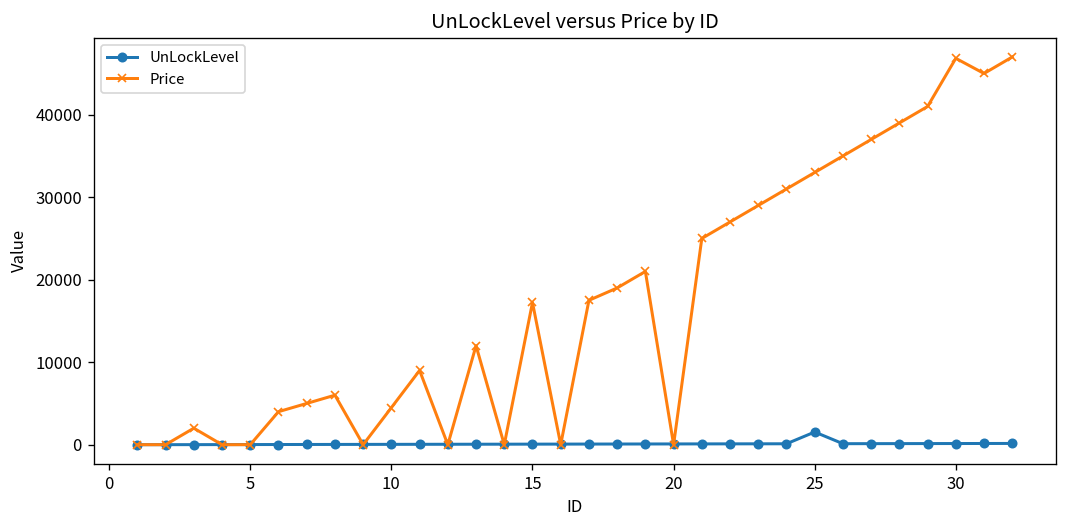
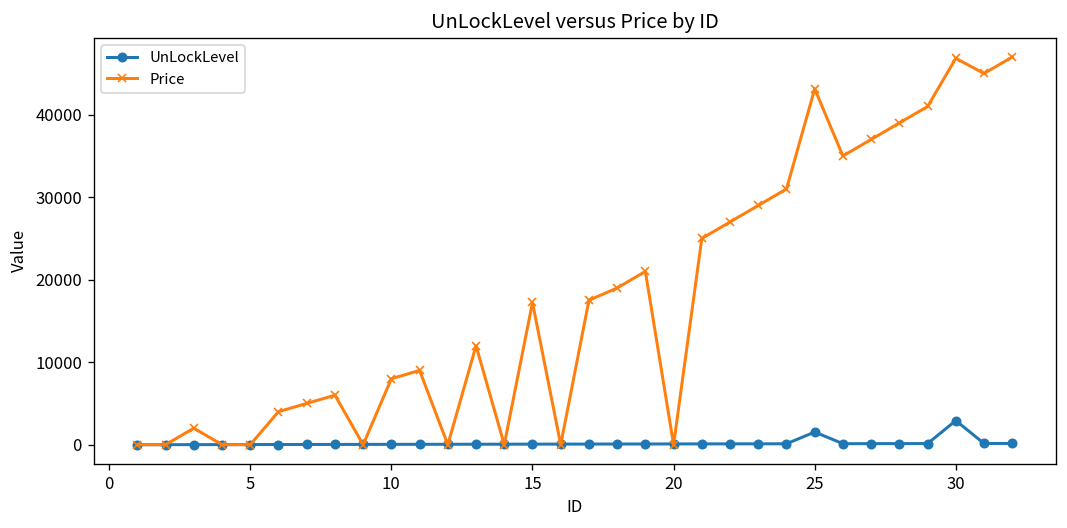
  {
    "UnLockLevel": {
      "10": 0,
      "15": 0,
      "25": 2000,
-     "30": 0
+     "30": 3000
    },
    "Price": {
-     "10": 4000,
+     "10": 8000,
      "15": 17000,
-     "25": 33000,
+     "25": 43000,
      "30": 47000
    }
  }
